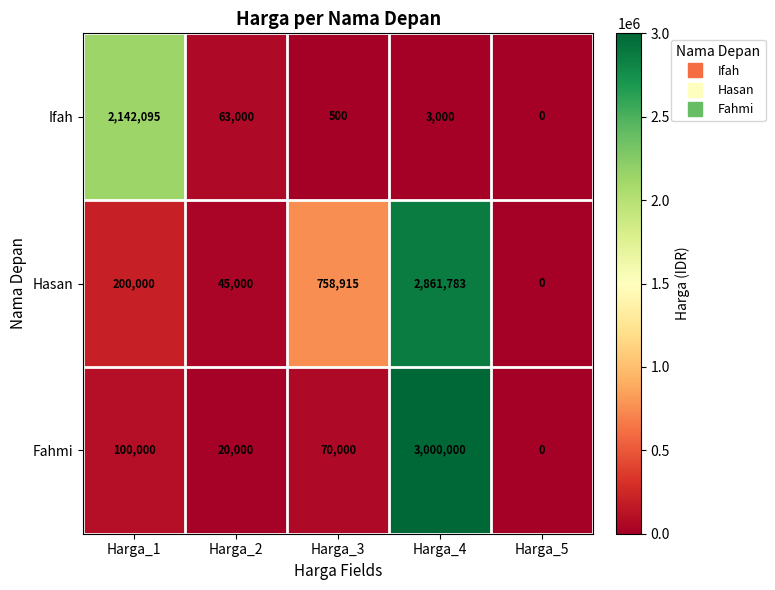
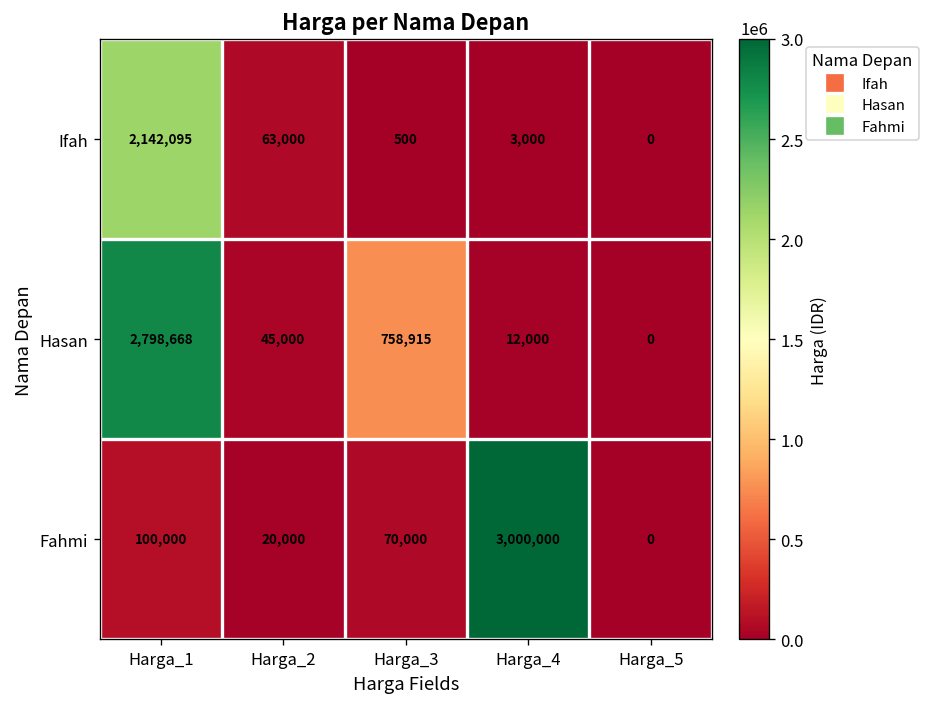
  {
    "Ifah": {
      "Harga_1": "2,142,095",
      "Harga_2": "63,000",
      "Harga_3": "500",
      "Harga_4": "3,000",
      "Harga_5": "0"
    },
    "Hasan": {
-     "Harga_1": "200,000",
+     "Harga_1": "2,798,668",
      "Harga_2": "45,000",
      "Harga_3": "758,915",
-     "Harga_4": "2,861,783",
+     "Harga_4": "12,000",
      "Harga_5": "0"
    },
    "Fahmi": {
      "Harga_1": "100,000",
      "Harga_2": "20,000",
      "Harga_3": "70,000",
      "Harga_4": "3,000,000",
      "Harga_5": "0"
    }
  }
